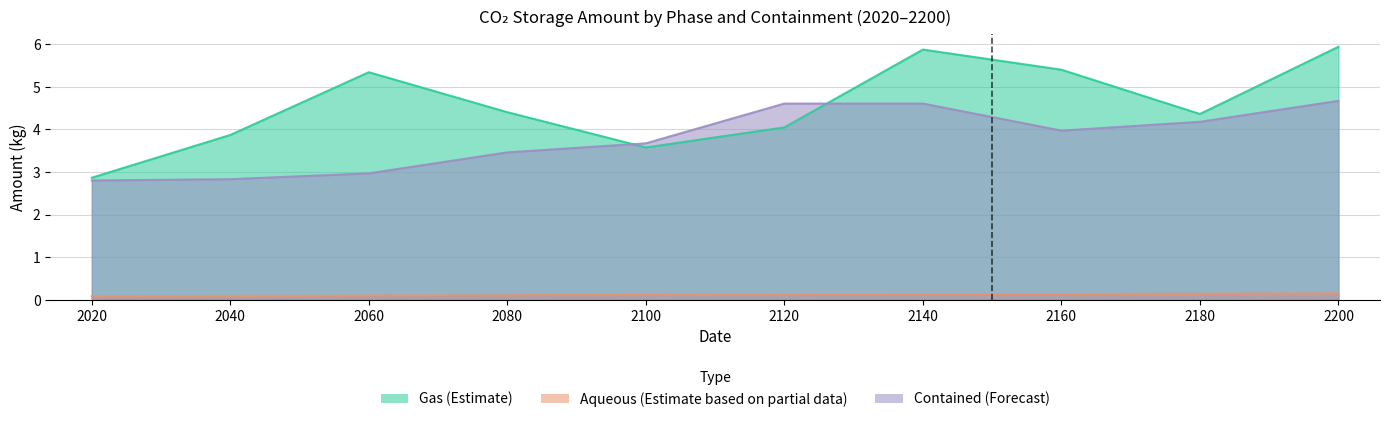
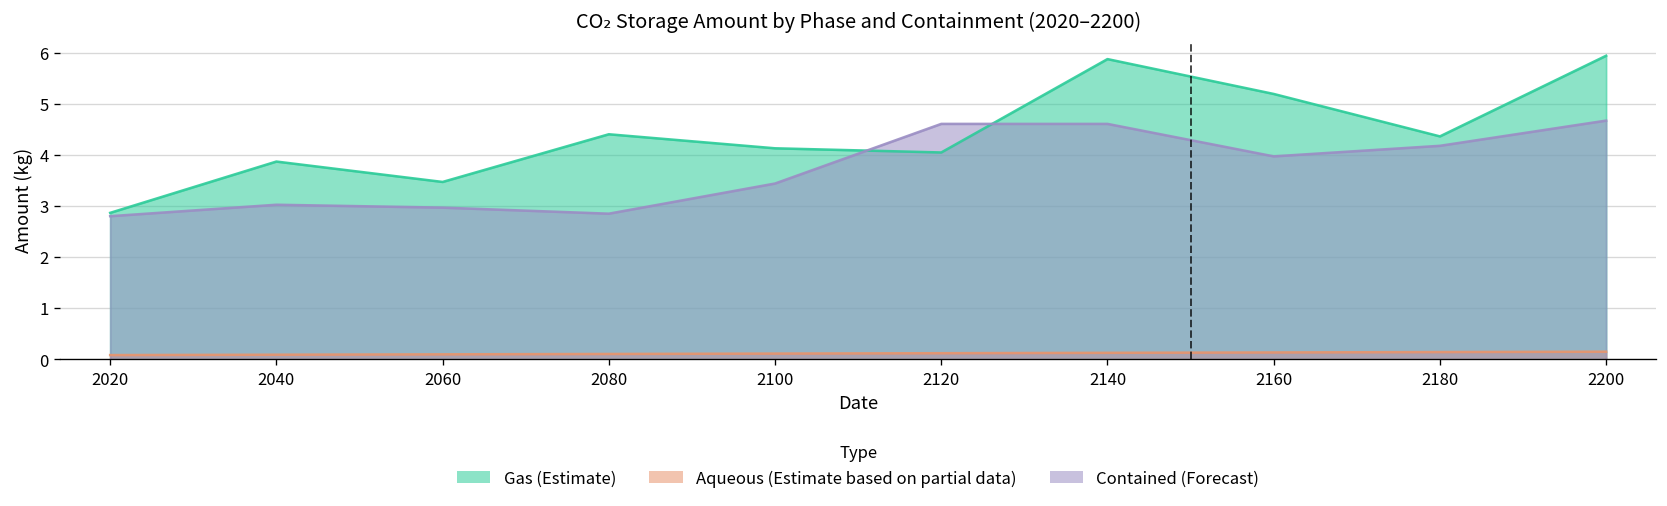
  {
    "Gas (Estimate)": {
      "2020": 2.9,
      "2040": 3.9,
-     "2060": 5.3,
+     "2060": 3.5,
      "2080": 4.4,
-     "2100": 3.6,
+     "2100": 4.1,
      "2120": 4.0,
      "2140": 5.9,
-     "2160": 5.4,
+     "2160": 5.2,
      "2180": 4.4,
      "2200": 5.9
    },
    "Aqueous (Estimate based on partial data)": {
      "2020": 0.1,
      "2040": 0.1,
      "2060": 0.1,
      "2080": 0.1,
      "2100": 0.1,
      "2120": 0.1,
      "2140": 0.1,
      "2160": 0.1,
      "2180": 0.1,
      "2200": 0.2
    },
    "Contained (Forecast)": {
      "2020": 2.8,
-     "2040": 2.8,
+     "2040": 3.0,
      "2060": 3.0,
-     "2080": 3.5,
-     "2100": 3.7,
+     "2080": 2.9,
+     "2100": 3.4,
      "2120": 4.6,
      "2140": 4.6,
      "2160": 4.0,
      "2180": 4.2,
      "2200": 4.7
    }
  }
